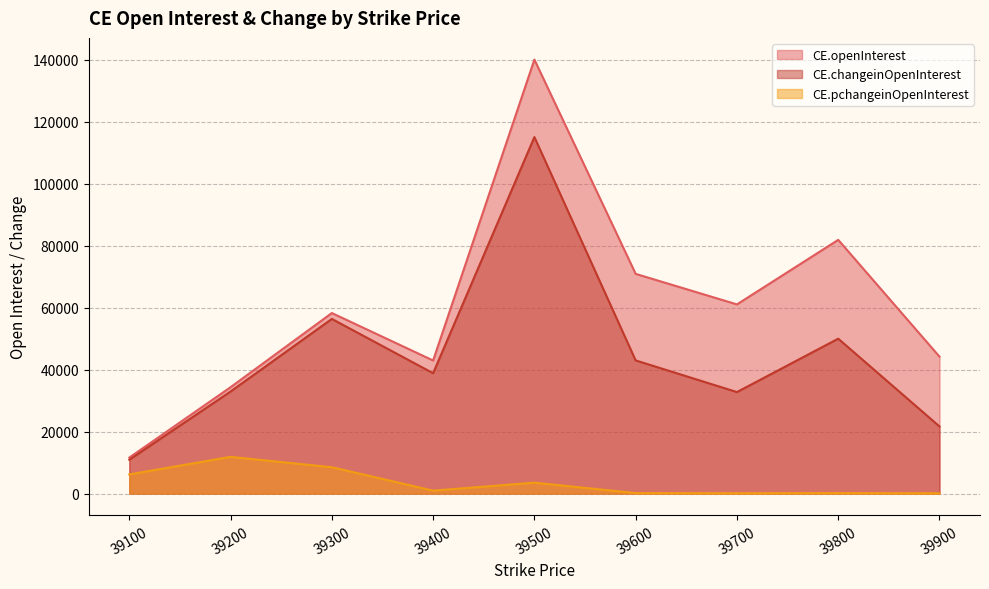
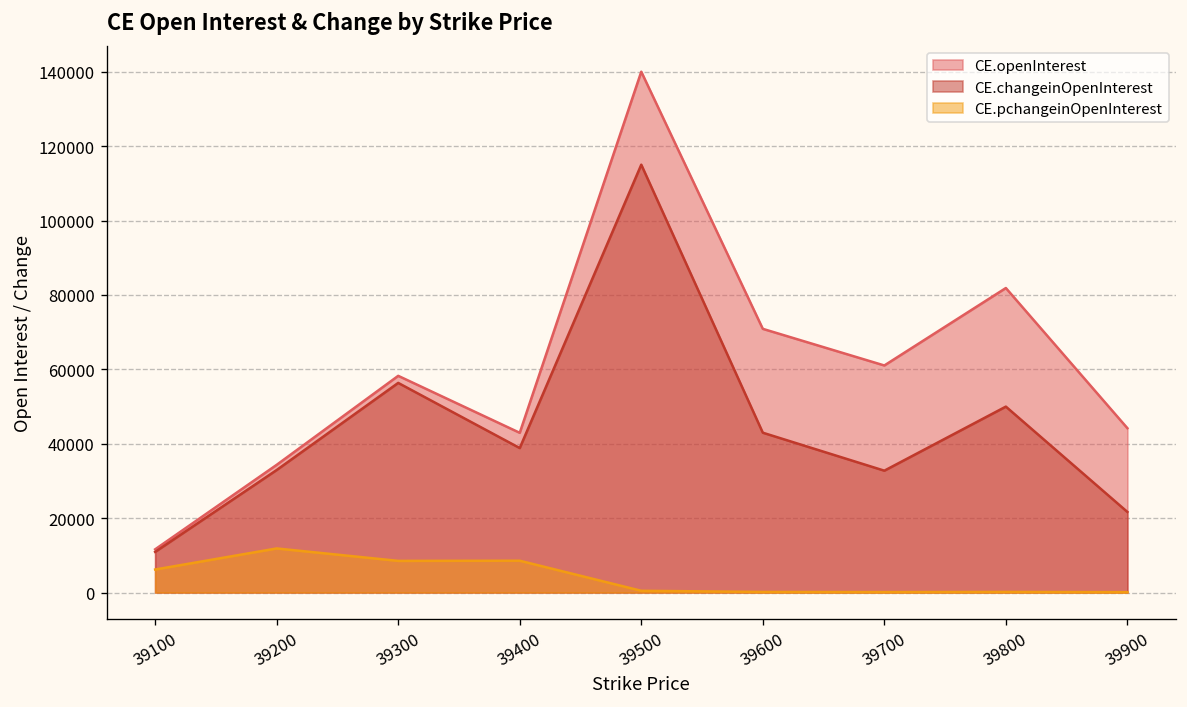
  {
    "CE.pchangeinOpenInterest": {
      "39100": 6000,
      "39200": 12000,
      "39300": 9000,
-     "39400": 1000,
-     "39500": 4000,
+     "39400": 9000,
+     "39500": 0,
      "39600": 0,
      "39700": 0,
      "39800": 0,
      "39900": 0
    }
  }
